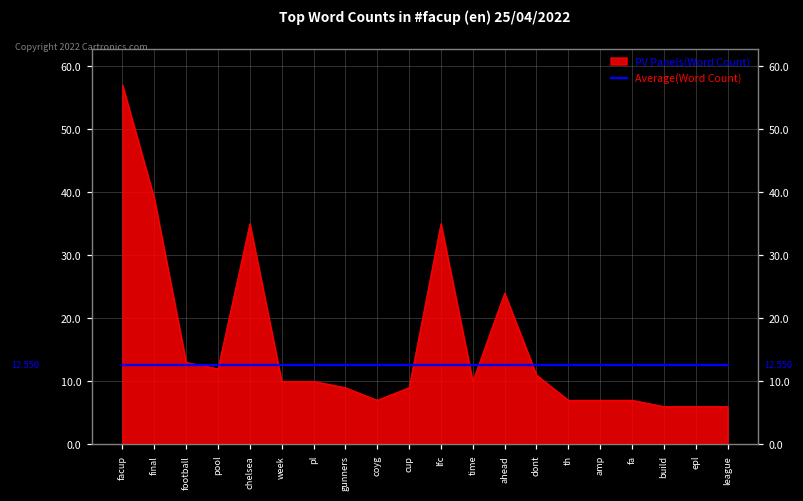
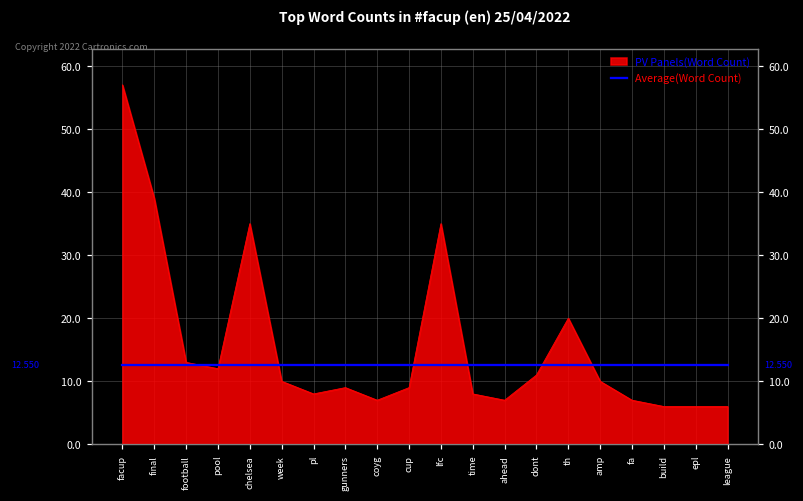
  {
    "PV Panels(Word Count)": {
      "facup": 57,
      "final": 39,
      "football": 13,
      "pool": 12,
      "chelsea": 35,
      "week": 10,
-     "pl": 10,
+     "pl": 8,
      "gunners": 9,
      "coyg": 7,
      "cup": 9,
      "lfc": 35,
-     "time": 10,
-     "ahead": 24,
+     "time": 8,
+     "ahead": 7,
      "dont": 11,
-     "th": 7,
-     "amp": 7,
+     "th": 20,
+     "amp": 10,
      "fa": 7,
      "build": 6,
      "epl": 6,
      "league": 6
    },
    "Average(Word Count)": {
      "facup": 13,
      "final": 13,
      "football": 13,
      "pool": 13,
      "chelsea": 13,
      "week": 13,
      "pl": 13,
      "gunners": 13,
      "coyg": 13,
      "cup": 13,
      "lfc": 13,
      "time": 13,
      "ahead": 13,
      "dont": 13,
      "th": 13,
      "amp": 13,
      "fa": 13,
      "build": 13,
      "epl": 13,
      "league": 13
    }
  }
